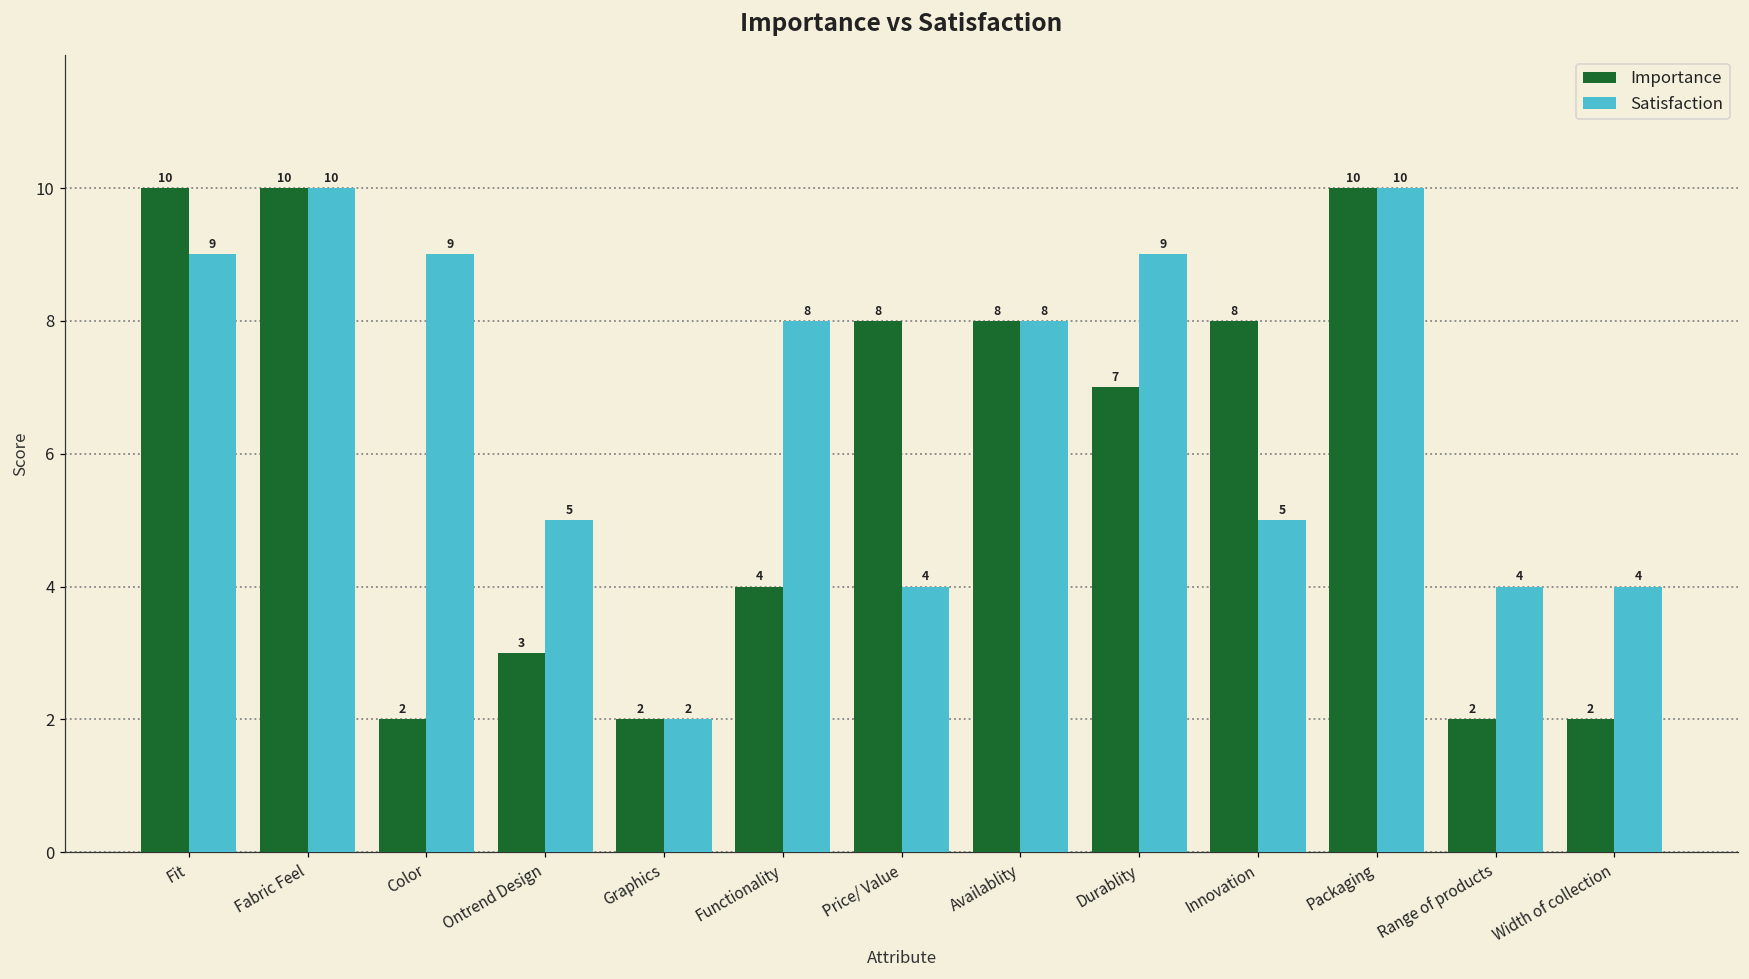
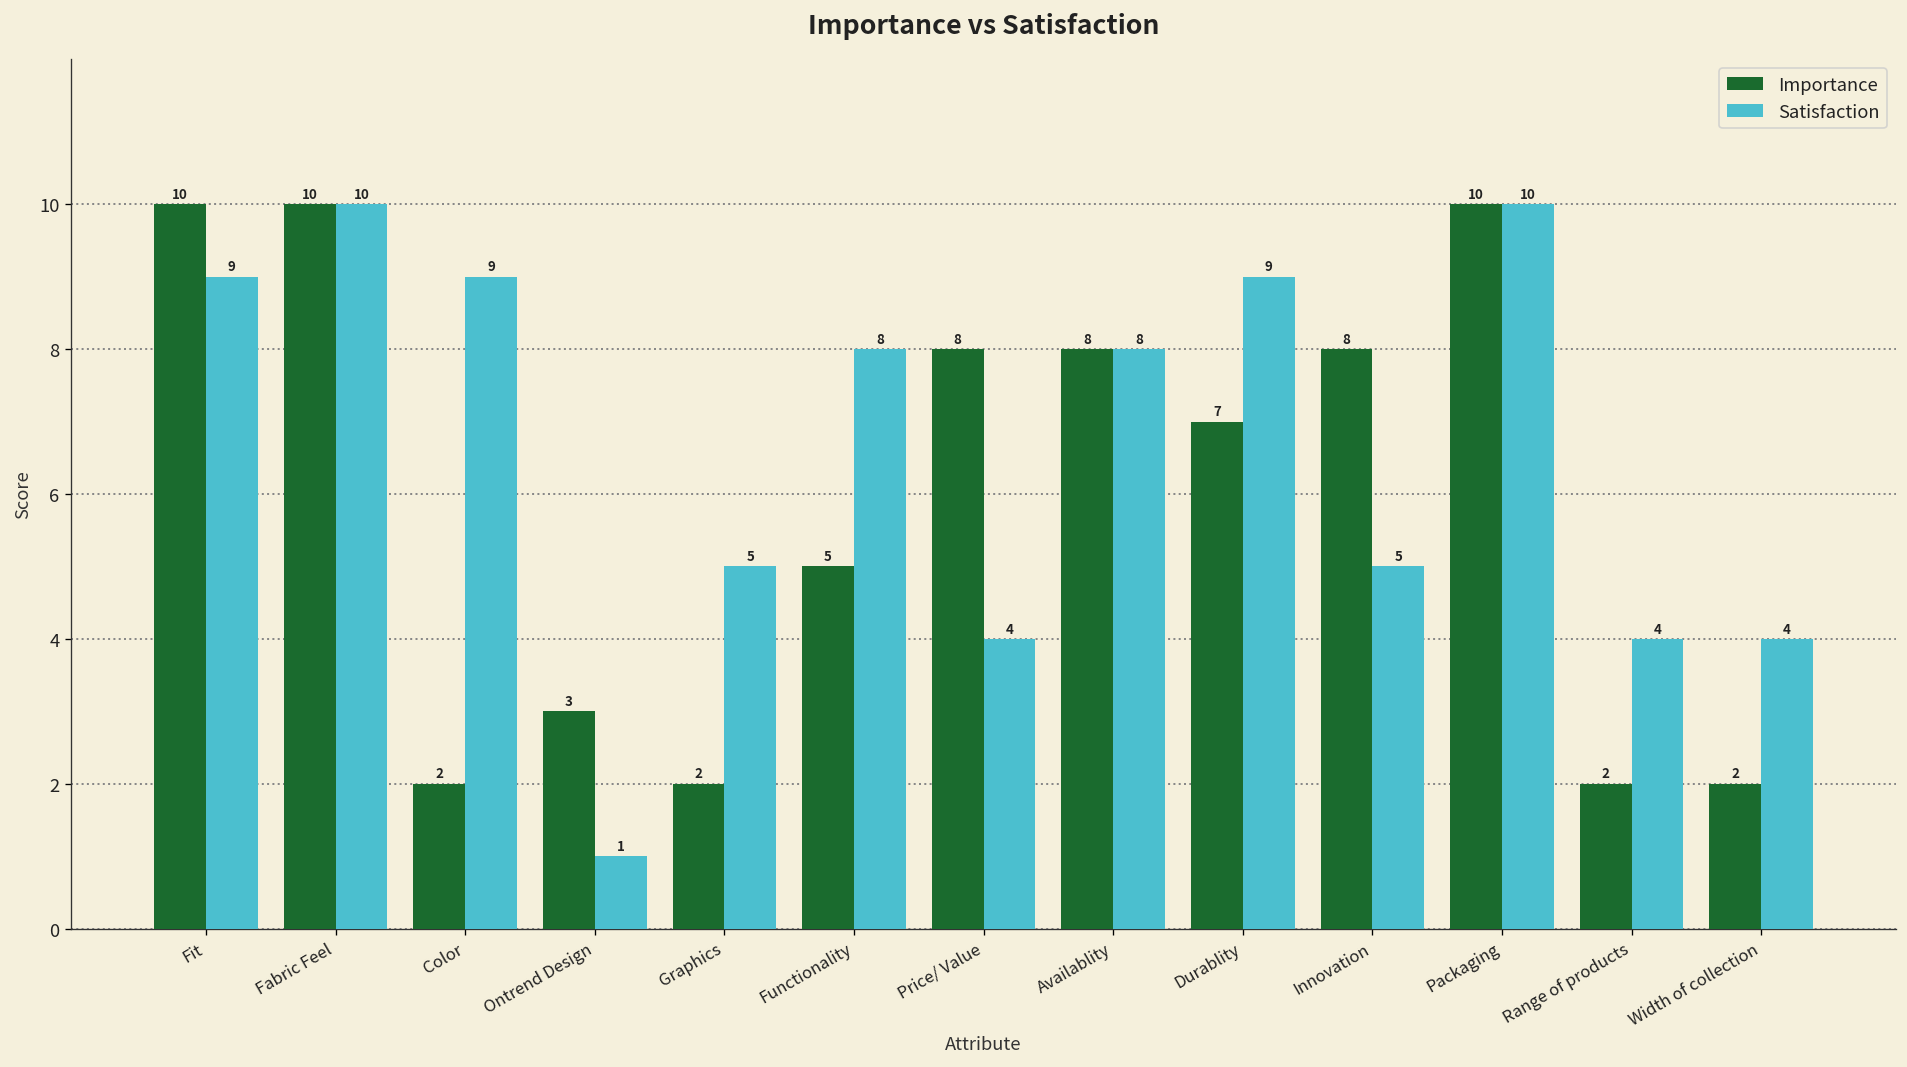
  {
    "Importance": {
      "Fit": 10,
      "Fabric Feel": 10,
      "Color": 2,
      "Ontrend Design": 3,
      "Graphics": 2,
-     "Functionality": 4,
+     "Functionality": 5,
      "Price/ Value": 8,
      "Availablity": 8,
      "Durablity": 7,
      "Innovation": 8,
      "Packaging": 10,
      "Range of products": 2,
      "Width of collection": 2
    },
    "Satisfaction": {
      "Fit": 9,
      "Fabric Feel": 10,
      "Color": 9,
-     "Ontrend Design": 5,
-     "Graphics": 2,
+     "Ontrend Design": 1,
+     "Graphics": 5,
      "Functionality": 8,
      "Price/ Value": 4,
      "Availablity": 8,
      "Durablity": 9,
      "Innovation": 5,
      "Packaging": 10,
      "Range of products": 4,
      "Width of collection": 4
    }
  }
